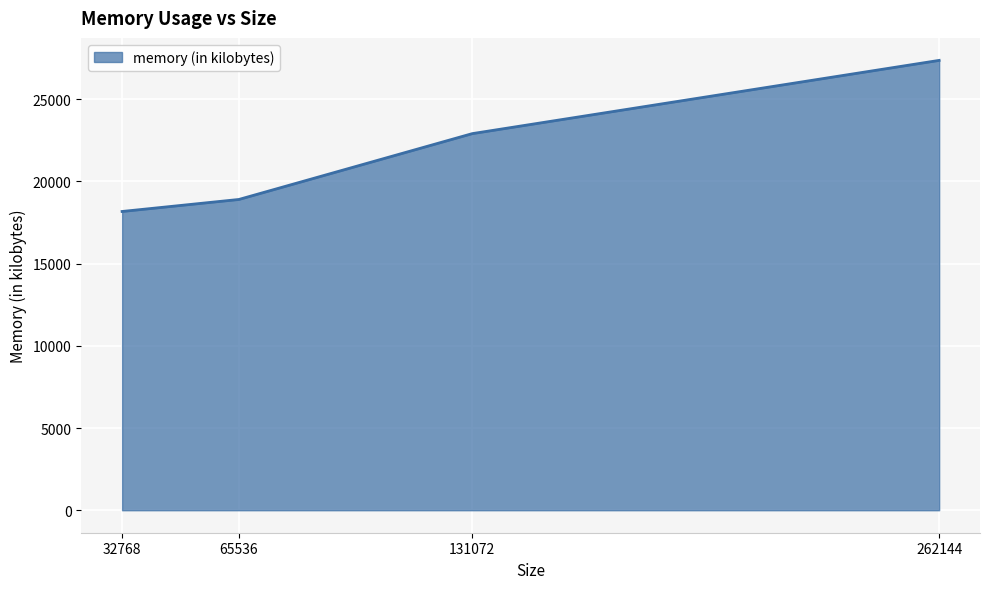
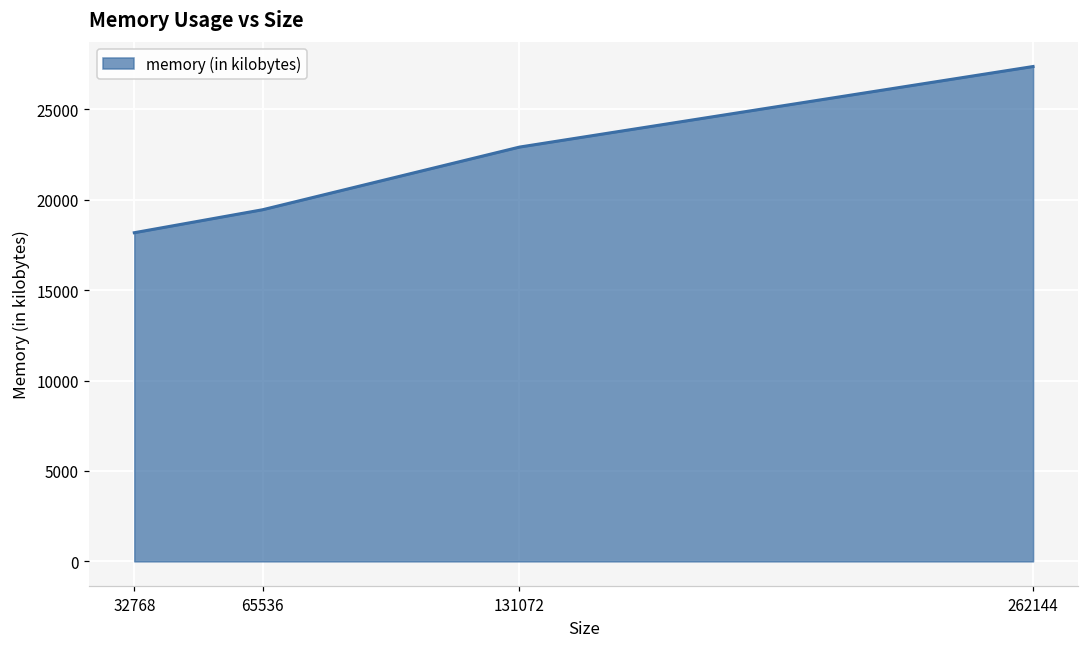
  {
    "32768": 18200,
-   "65536": 18900,
+   "65536": 19400,
    "131072": 22900,
    "262144": 27400
  }
